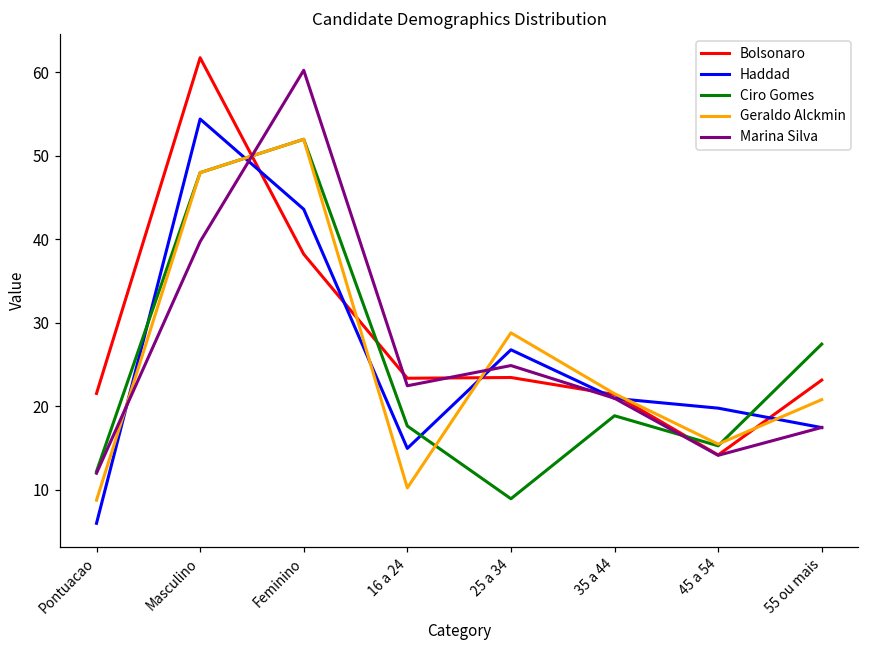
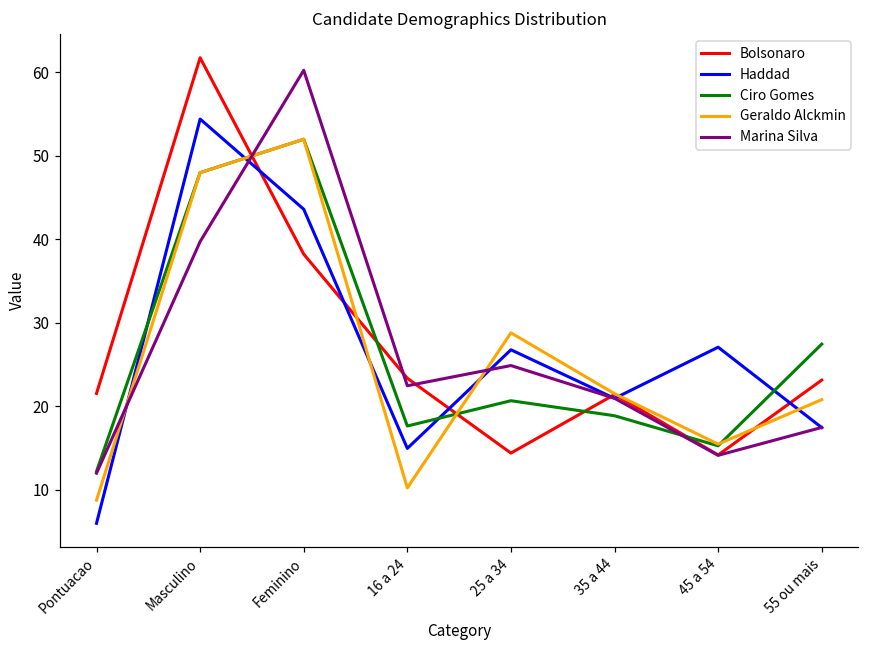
  {
    "Bolsonaro": {
      "Pontuacao": 22,
      "Masculino": 62,
      "Feminino": 38,
      "16 a 24": 23,
-     "25 a 34": 23,
+     "25 a 34": 14,
      "55 ou mais": 23
    },
    "Haddad": {
      "Pontuacao": 6,
      "Masculino": 54,
      "Feminino": 44,
      "16 a 24": 15,
      "25 a 34": 27,
-     "45 a 54": 20
+     "45 a 54": 27
    },
    "Ciro Gomes": {
      "16 a 24": 18,
-     "25 a 34": 9,
+     "25 a 34": 21,
      "35 a 44": 19,
      "55 ou mais": 27
    },
    "Geraldo Alckmin": {
      "Pontuacao": 9,
      "16 a 24": 10,
      "25 a 34": 29,
      "55 ou mais": 21
    },
    "Marina Silva": {
      "Masculino": 40,
      "Feminino": 60,
      "16 a 24": 22,
      "25 a 34": 25
    }
  }
